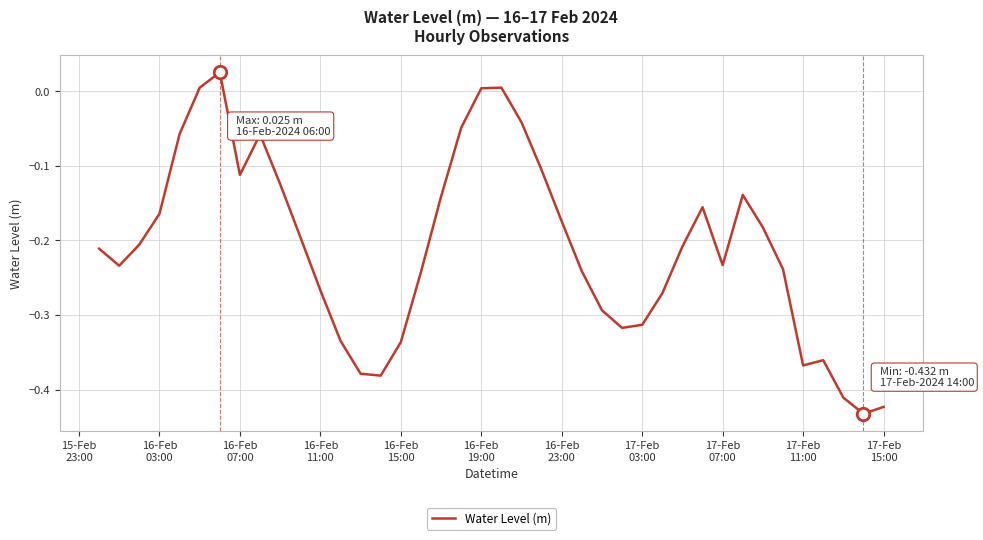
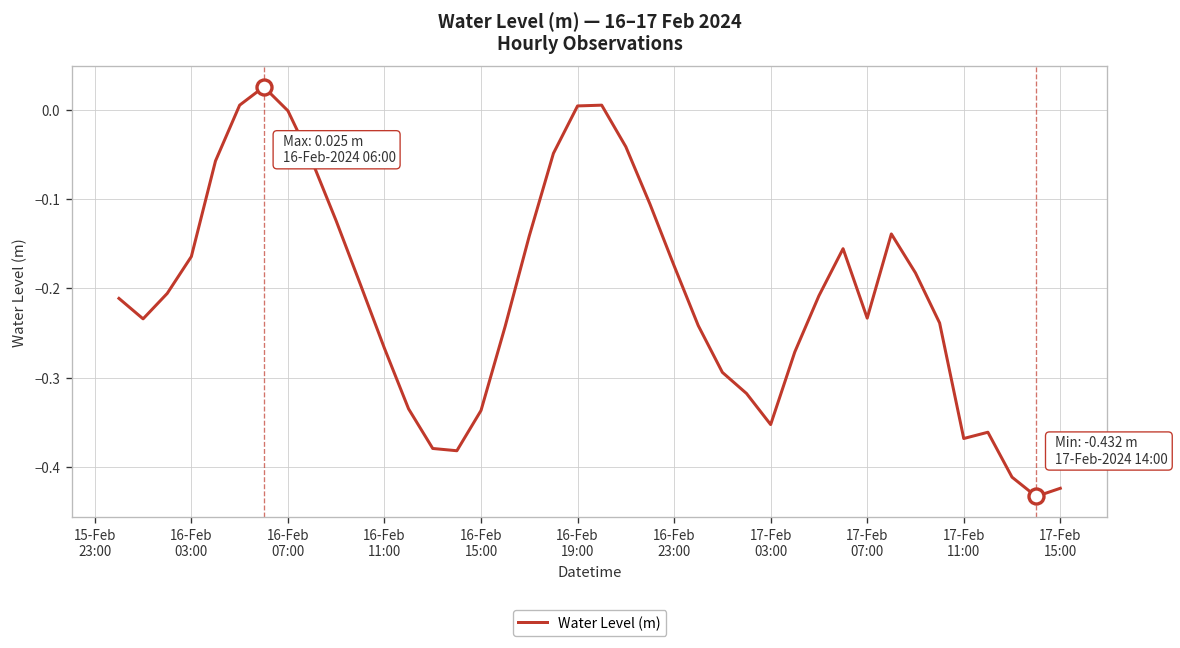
  {
    "Water Level (m)": {
      "16-Feb 03:00": -0.16,
-     "16-Feb 07:00": -0.11,
+     "16-Feb 07:00": 0.00,
      "16-Feb 11:00": -0.27,
      "16-Feb 15:00": -0.34,
      "16-Feb 19:00": 0.00,
      "16-Feb 23:00": -0.17,
-     "17-Feb 03:00": -0.31,
+     "17-Feb 03:00": -0.35,
      "17-Feb 07:00": -0.23,
      "17-Feb 11:00": -0.37
    }
  }
